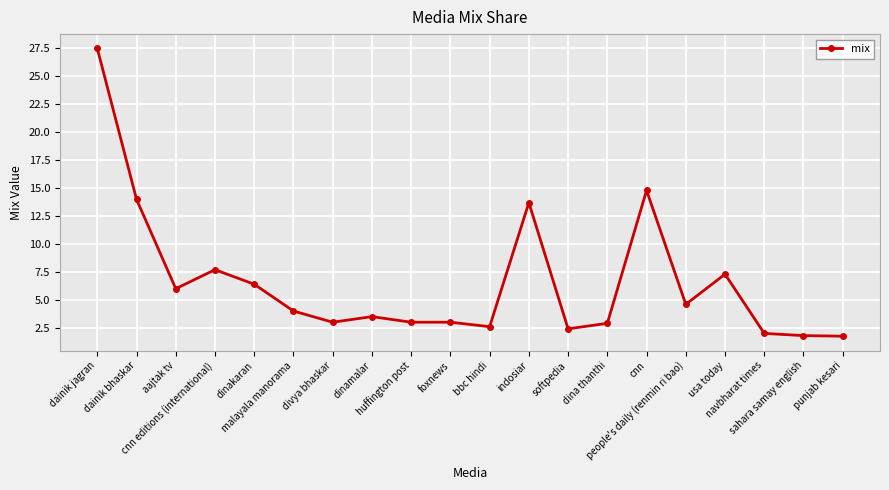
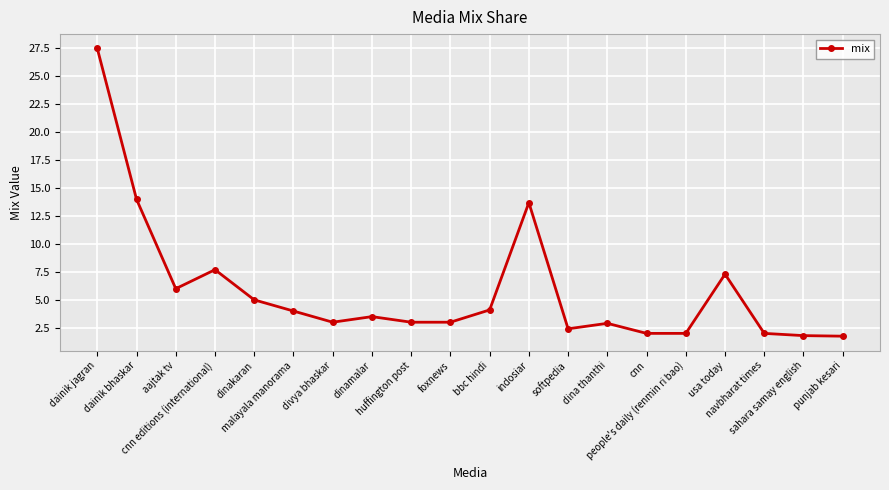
  {
    "dainik jagran": 27.5,
    "dainik bhaskar": 14.0,
    "aajtak tv": 6.0,
    "cnn editions (international)": 7.7,
-   "dinakaran": 6.4,
+   "dinakaran": 5.0,
    "malayala manorama": 4.0,
    "divya bhaskar": 3.0,
    "dinamalar": 3.5,
    "huffington post": 3.0,
    "foxnews": 3.0,
-   "bbc hindi": 2.6,
+   "bbc hindi": 4.1,
    "indosiar": 13.7,
    "softpedia": 2.4,
    "dina thanthi": 2.9,
-   "cnn": 14.8,
-   "people's daily (renmin ri bao)": 4.6,
+   "cnn": 2.0,
+   "people's daily (renmin ri bao)": 2.0,
    "usa today": 7.3,
    "navbharat times": 2.0,
    "sahara samay english": 1.8,
    "punjab kesari": 1.8
  }
